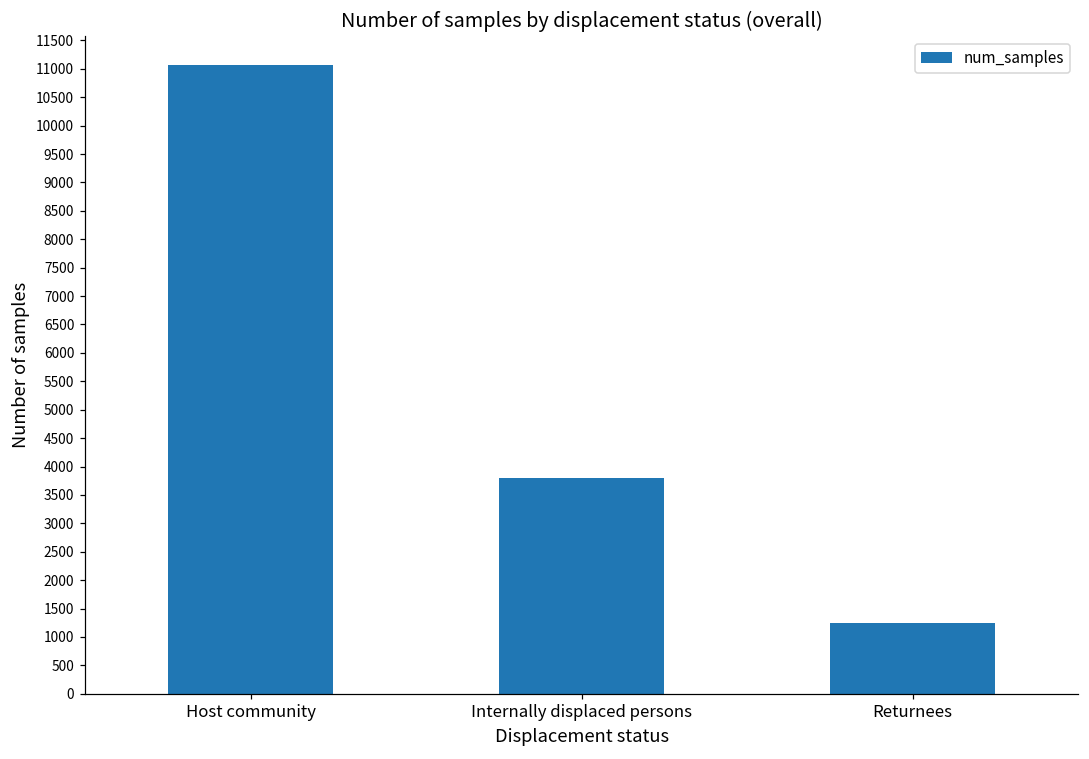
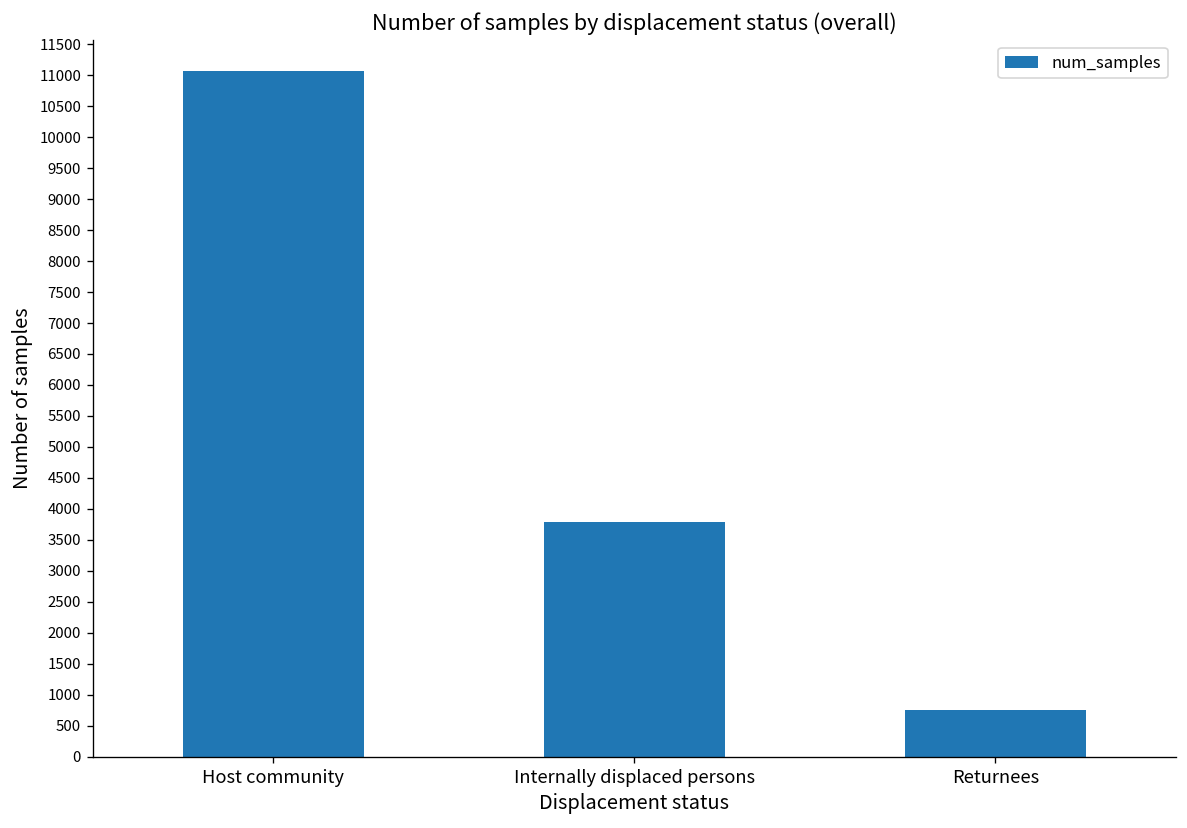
  {
    "Host community": 11100,
    "Internally displaced persons": 3800,
-   "Returnees": 1300
+   "Returnees": 800
  }
